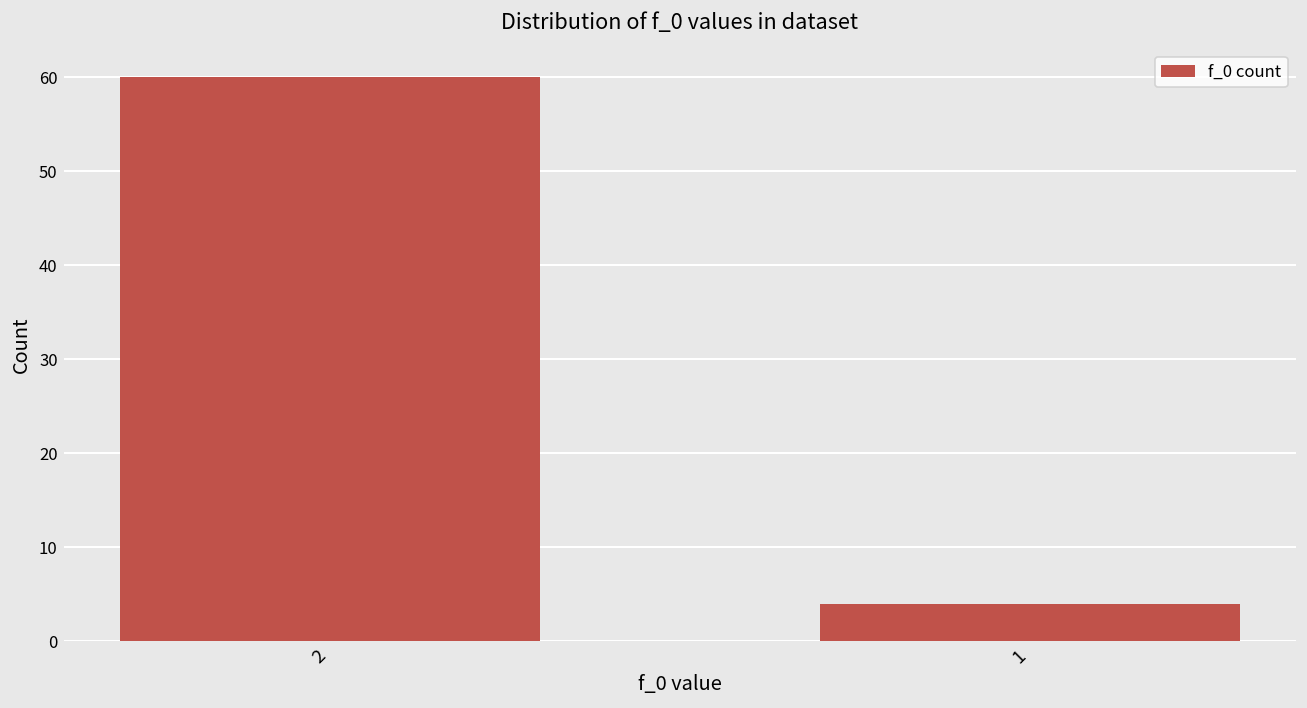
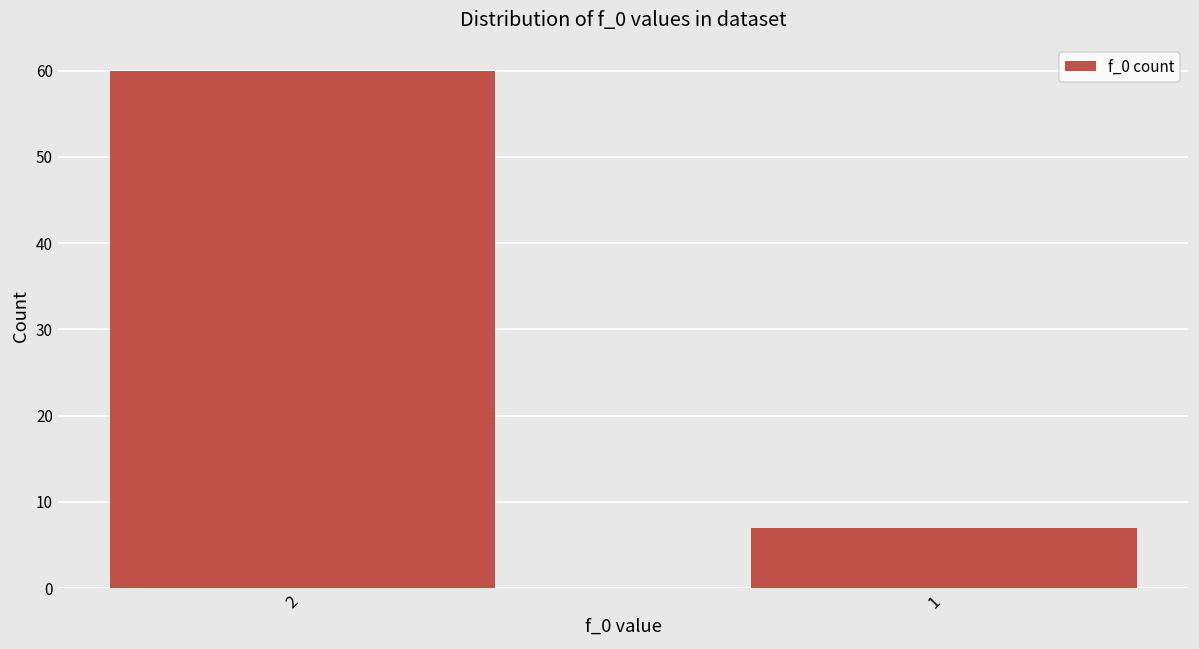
  {
    "2": 60,
-   "1": 4
+   "1": 7
  }
